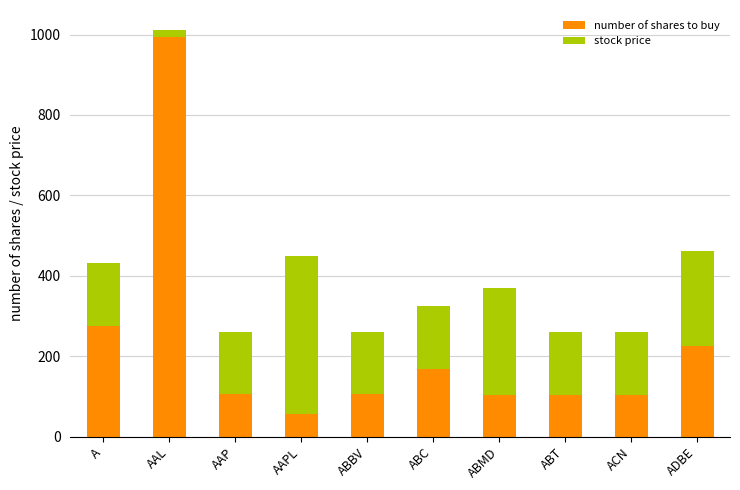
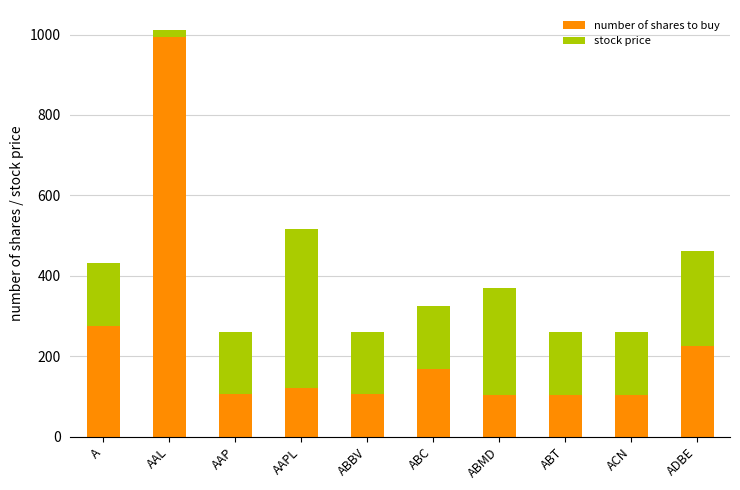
  {
    "number of shares to buy": {
      "A": 270,
      "AAL": 990,
      "AAP": 110,
-     "AAPL": 60,
+     "AAPL": 120,
      "ABBV": 110,
      "ABC": 170,
      "ABMD": 100,
      "ABT": 100,
      "ACN": 100,
      "ADBE": 230
    },
    "stock price": {
      "A": 160,
      "AAL": 20,
      "AAP": 150,
      "AAPL": 390,
      "ABBV": 150,
      "ABC": 160,
      "ABMD": 270,
      "ABT": 160,
      "ACN": 160,
      "ADBE": 240
    }
  }
